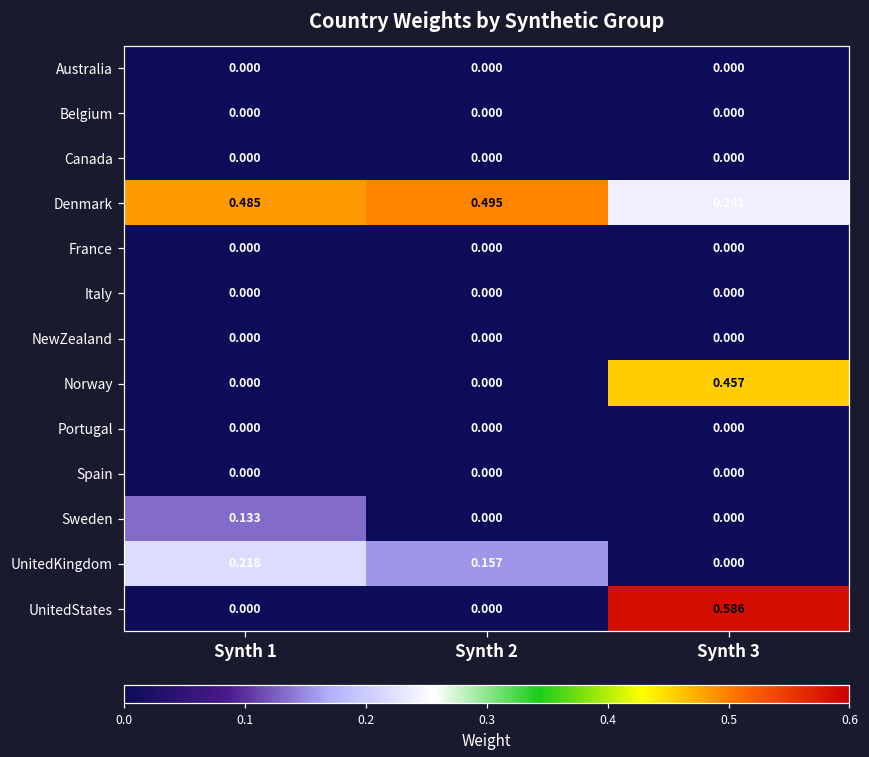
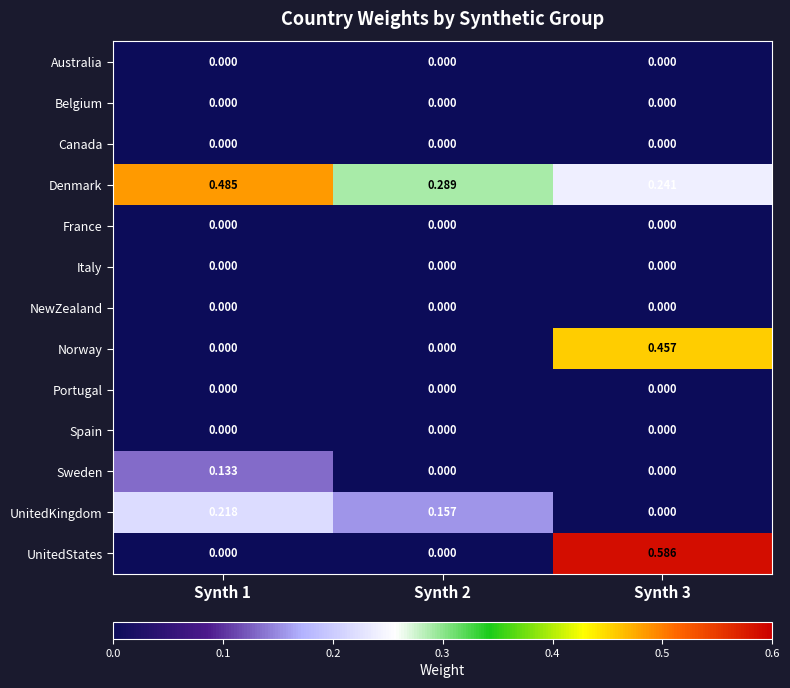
  {
    "Australia": {
      "Synth 1": 0.000,
      "Synth 2": 0.000,
      "Synth 3": 0.000
    },
    "Belgium": {
      "Synth 1": 0.000,
      "Synth 2": 0.000,
      "Synth 3": 0.000
    },
    "Canada": {
      "Synth 1": 0.000,
      "Synth 2": 0.000,
      "Synth 3": 0.000
    },
    "Denmark": {
      "Synth 1": 0.485,
-     "Synth 2": 0.495
+     "Synth 2": 0.289
    },
    "France": {
      "Synth 1": 0.000,
      "Synth 2": 0.000,
      "Synth 3": 0.000
    },
    "Italy": {
      "Synth 1": 0.000,
      "Synth 2": 0.000,
      "Synth 3": 0.000
    },
    "NewZealand": {
      "Synth 1": 0.000,
      "Synth 2": 0.000,
      "Synth 3": 0.000
    },
    "Norway": {
      "Synth 1": 0.000,
      "Synth 2": 0.000,
      "Synth 3": 0.457
    },
    "Portugal": {
      "Synth 1": 0.000,
      "Synth 2": 0.000,
      "Synth 3": 0.000
    },
    "Spain": {
      "Synth 1": 0.000,
      "Synth 2": 0.000,
      "Synth 3": 0.000
    },
    "Sweden": {
      "Synth 1": 0.133,
      "Synth 2": 0.000,
      "Synth 3": 0.000
    },
    "UnitedKingdom": {
      "Synth 2": 0.157,
      "Synth 3": 0.000
    },
    "UnitedStates": {
      "Synth 1": 0.000,
      "Synth 2": 0.000,
      "Synth 3": 0.586
    }
  }
